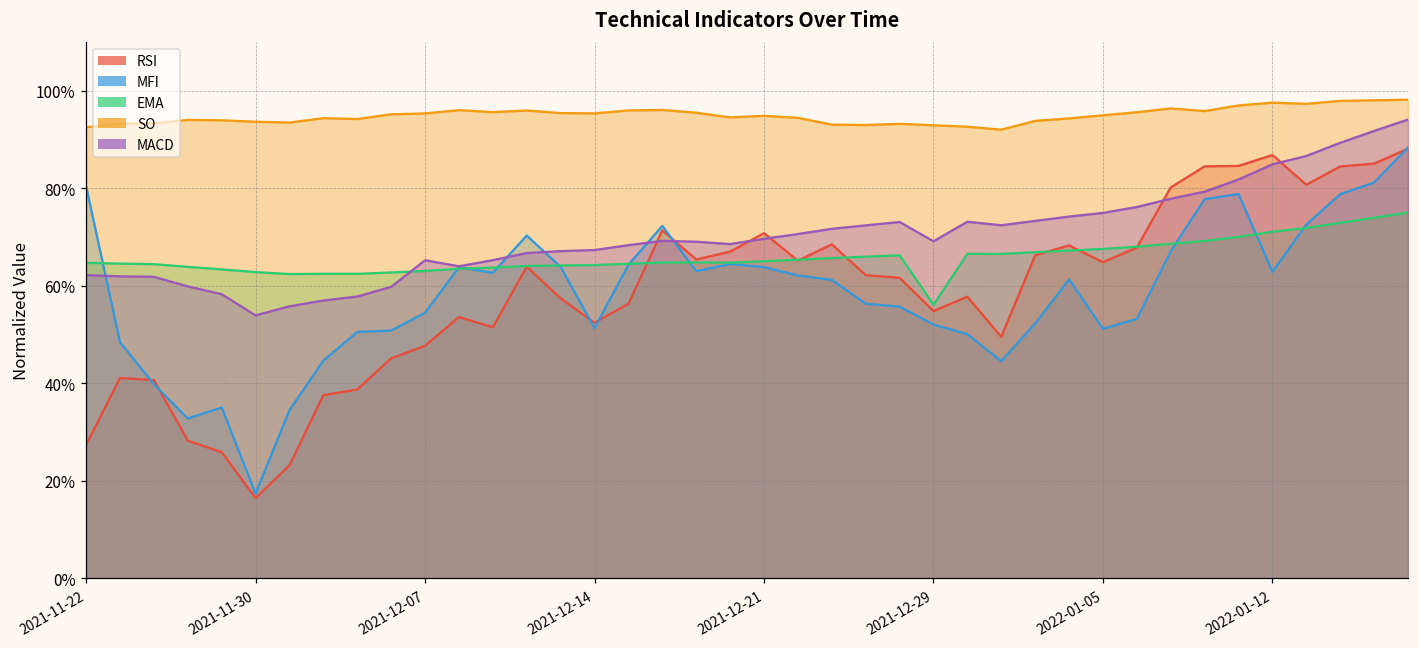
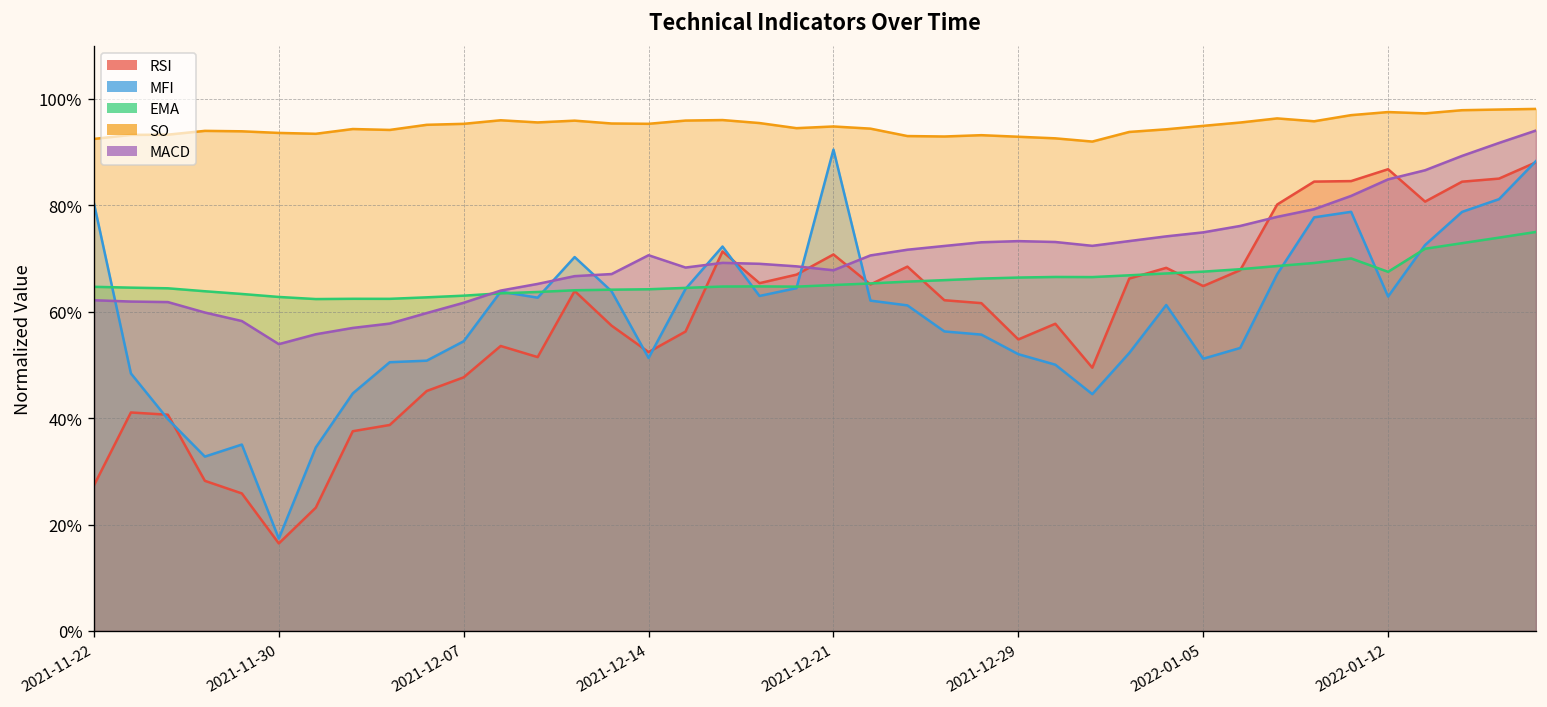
  {
    "MFI": {
      "2021-11-22": "80%",
      "2021-11-30": "17%",
      "2021-12-07": "54%",
      "2021-12-14": "51%",
-     "2021-12-21": "64%",
+     "2021-12-21": "90%",
      "2021-12-29": "52%",
      "2022-01-05": "51%",
      "2022-01-12": "63%"
    },
    "EMA": {
      "2021-11-22": "65%",
      "2021-11-30": "63%",
      "2021-12-07": "63%",
      "2021-12-14": "64%",
      "2021-12-21": "65%",
-     "2021-12-29": "56%",
+     "2021-12-29": "66%",
      "2022-01-05": "68%",
-     "2022-01-12": "71%"
+     "2022-01-12": "67%"
    },
    "MACD": {
      "2021-11-22": "62%",
      "2021-11-30": "54%",
-     "2021-12-07": "65%",
-     "2021-12-14": "67%",
-     "2021-12-21": "70%",
-     "2021-12-29": "69%",
+     "2021-12-07": "62%",
+     "2021-12-14": "71%",
+     "2021-12-21": "68%",
+     "2021-12-29": "73%",
      "2022-01-05": "75%",
      "2022-01-12": "85%"
    }
  }
